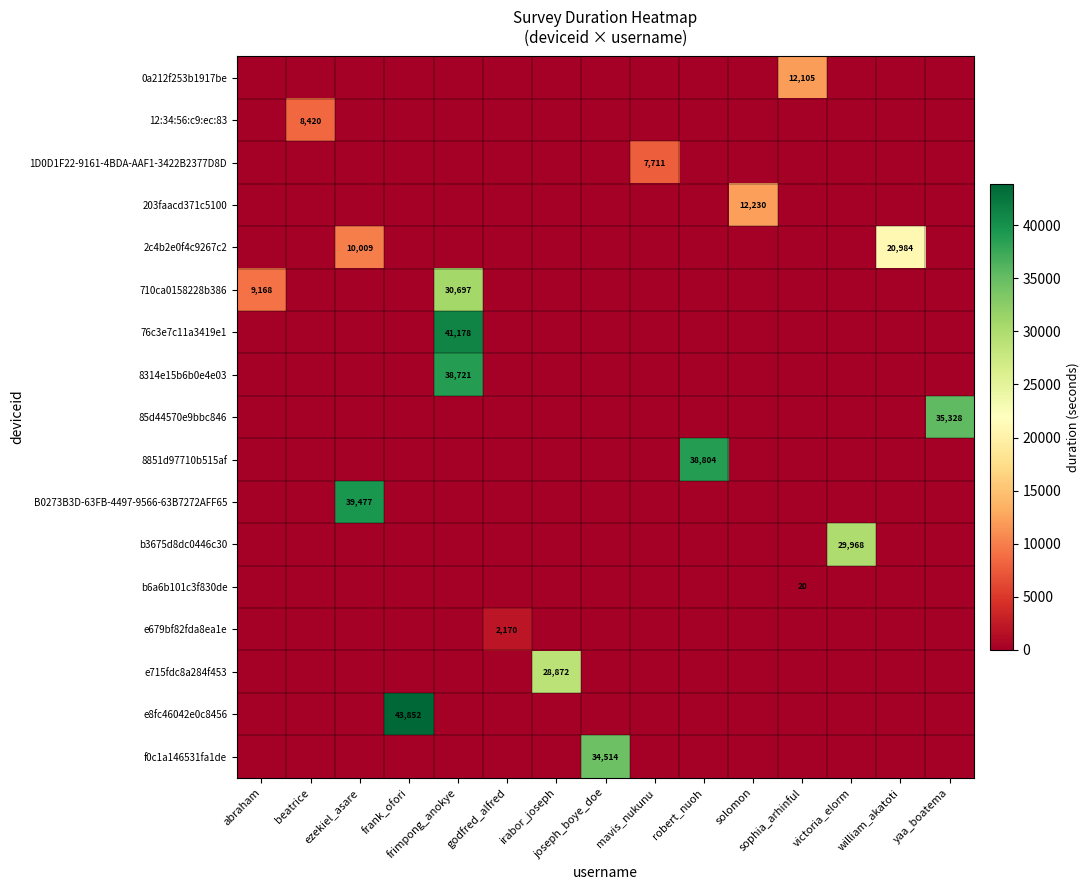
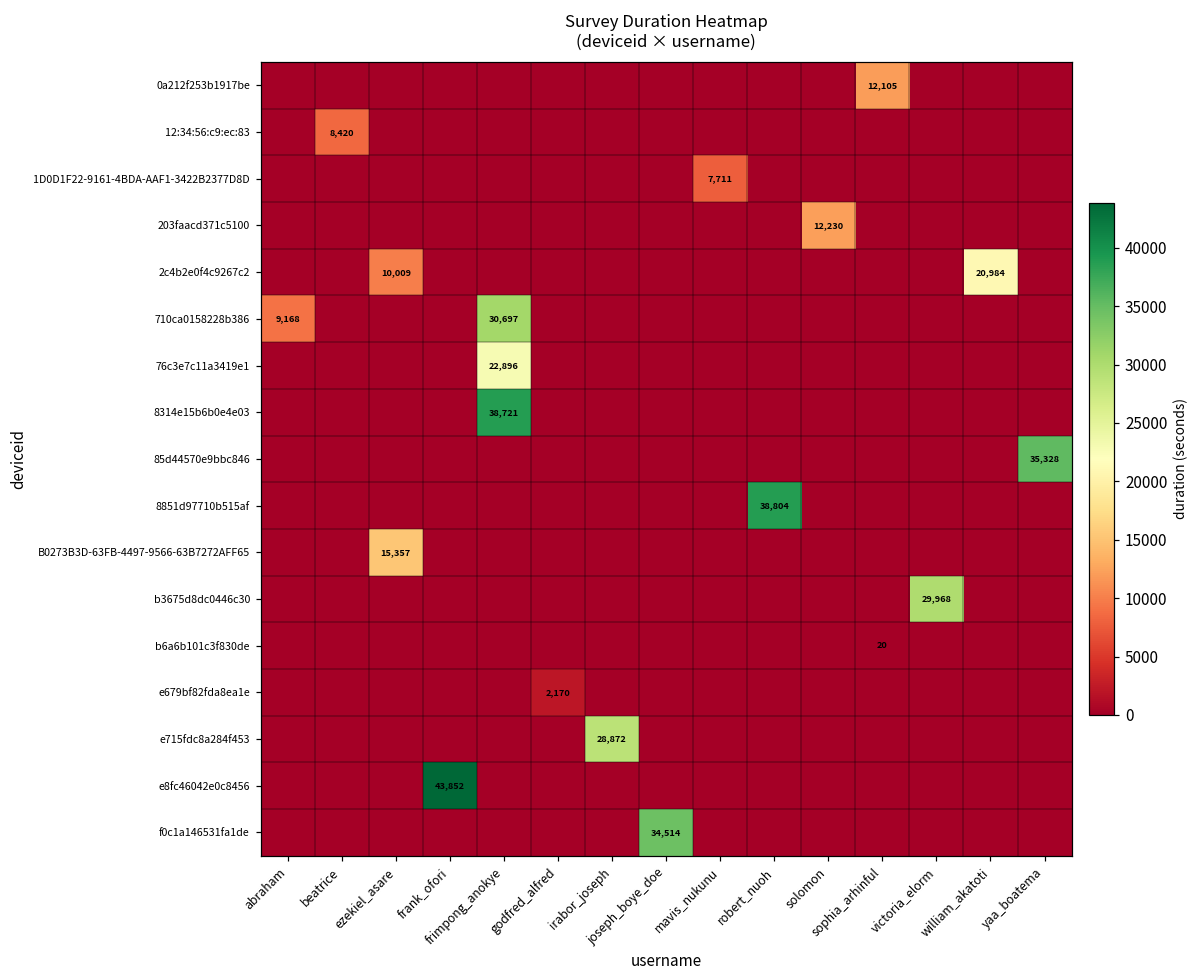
  {
    "0a212f253b1917be": {
      "sophia_arhinful": "12,105"
    },
    "12:34:56:c9:ec:83": {
      "beatrice": "8,420"
    },
    "1D0D1F22-9161-4BDA-AAF1-3422B2377D8D": {
      "mavis_nukunu": "7,711"
    },
    "203faacd371c5100": {
      "solomon": "12,230"
    },
    "2c4b2e0f4c9267c2": {
      "ezekiel_asare": "10,009",
      "william_akatoti": "20,984"
    },
    "710ca0158228b386": {
      "abraham": "9,168",
      "frimpong_anokye": "30,697"
    },
    "76c3e7c11a3419e1": {
-     "frimpong_anokye": "41,178"
+     "frimpong_anokye": "22,896"
    },
    "8314e15b6b0e4e03": {
      "frimpong_anokye": "38,721"
    },
    "85d44570e9bbc846": {
      "yaa_boatema": "35,328"
    },
    "8851d97710b515af": {
      "robert_nuoh": "38,804"
    },
    "B0273B3D-63FB-4497-9566-63B7272AFF65": {
-     "ezekiel_asare": "39,477"
+     "ezekiel_asare": "15,357"
    },
    "b3675d8dc0446c30": {
      "victoria_elorm": "29,968"
    },
    "b6a6b101c3f830de": {
      "sophia_arhinful": "20"
    },
    "e679bf82fda8ea1e": {
      "godfred_alfred": "2,170"
    },
    "e715fdc8a284f453": {
      "irabor_joseph": "28,872"
    },
    "e8fc46042e0c8456": {
      "frank_ofori": "43,852"
    },
    "f0c1a146531fa1de": {
      "joseph_boye_doe": "34,514"
    }
  }
